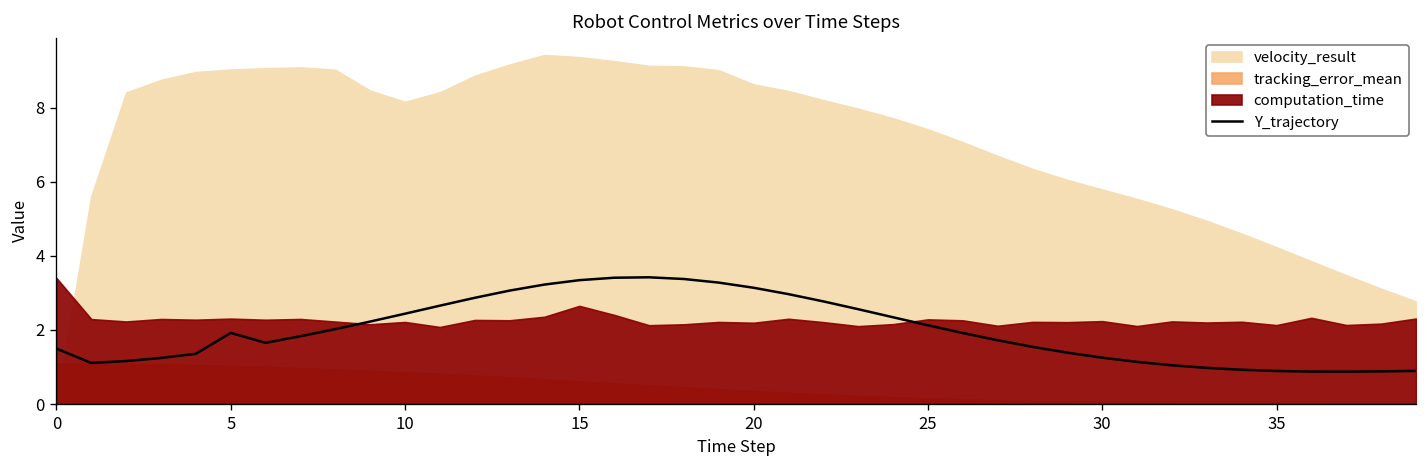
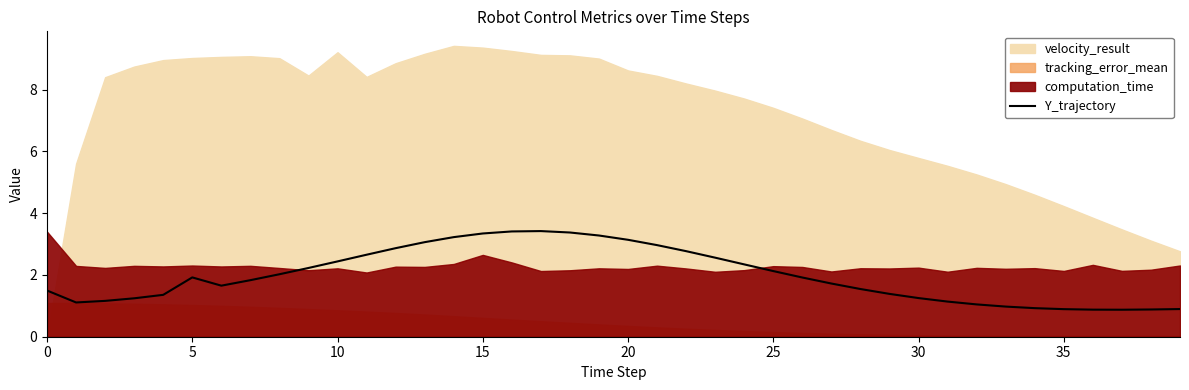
  {
    "Y_trajectory": {
      "0": 1.5,
      "5": 1.9,
      "10": 2.4,
      "15": 3.3,
      "20": 3.1,
      "25": 2.1,
      "30": 1.3,
      "35": 0.9
    },
    "velocity_result": {
      "0": 0.0,
      "5": 9.0,
-     "10": 8.2,
+     "10": 9.2,
      "15": 9.4,
      "20": 8.6,
      "25": 7.4,
      "30": 5.8,
      "35": 4.2
    },
    "tracking_error_mean": {
      "0": 1.1,
      "5": 1.0,
      "10": 0.9,
      "15": 0.6,
      "20": 0.3,
      "25": 0.2
    },
    "computation_time": {
      "0": 3.4,
      "5": 2.3,
      "10": 2.2,
      "15": 2.6,
      "20": 2.2,
      "25": 2.3,
      "30": 2.2,
      "35": 2.1
    }
  }
